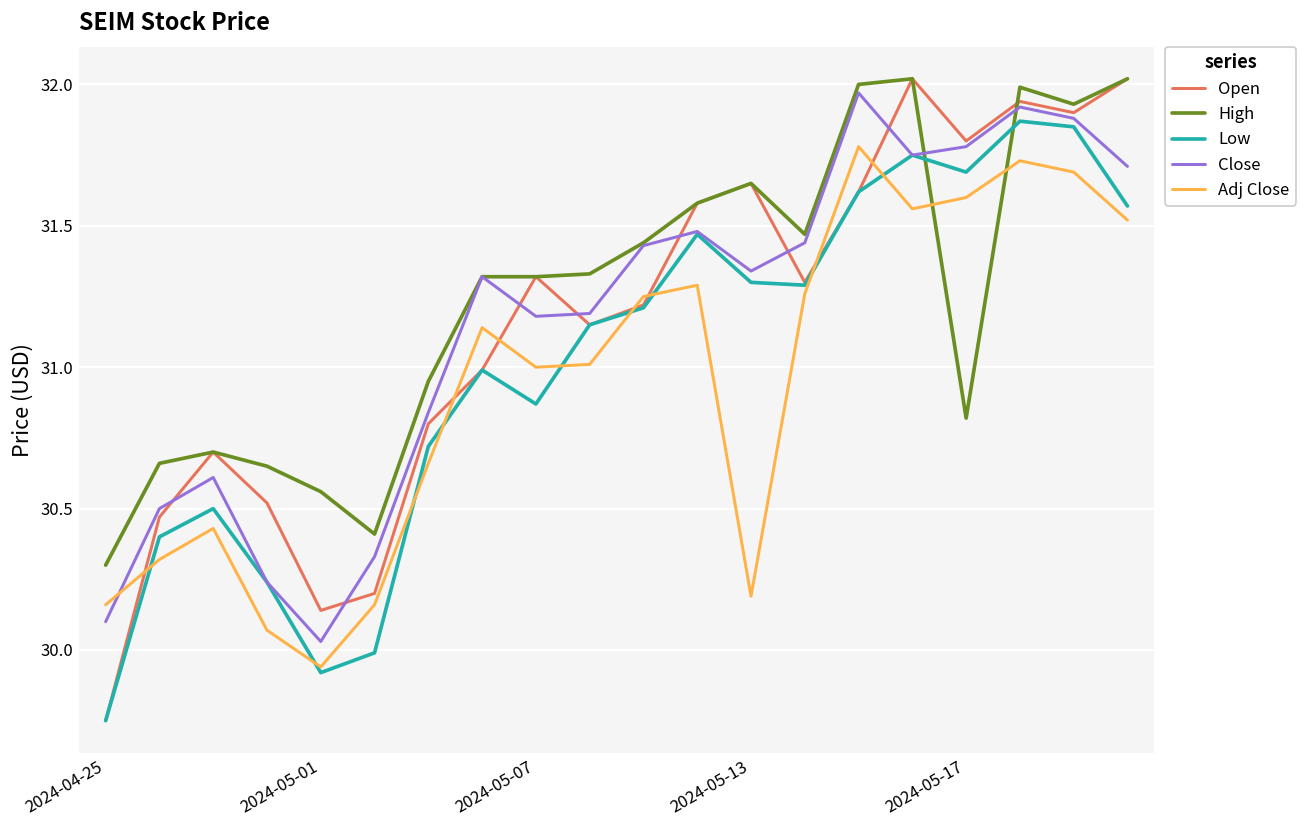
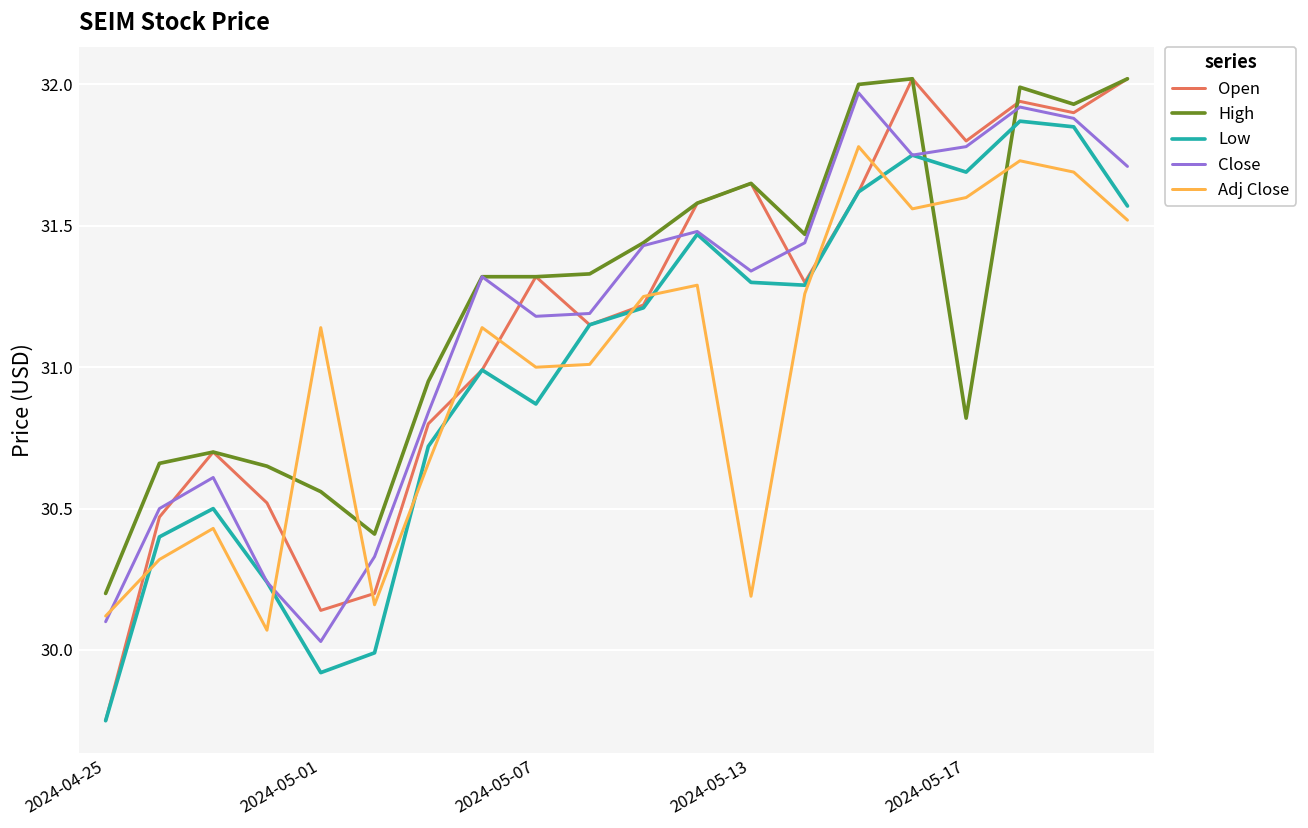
  {
    "Open": {
      "2024-05-01": 30.14,
      "2024-05-17": 31.80
    },
    "High": {
-     "2024-04-25": 30.3,
+     "2024-04-25": 30.2,
      "2024-05-01": 30.56,
      "2024-05-17": 30.82
    },
    "Low": {
      "2024-05-01": 29.92,
      "2024-05-07": 30.87,
      "2024-05-13": 31.30,
      "2024-05-17": 31.69
    },
    "Close": {
      "2024-04-25": 30.10,
      "2024-05-01": 30.03,
      "2024-05-07": 31.18,
      "2024-05-13": 31.34,
      "2024-05-17": 31.78
    },
    "Adj Close": {
-     "2024-04-25": 30.16,
-     "2024-05-01": 29.94,
+     "2024-04-25": 30.12,
+     "2024-05-01": 31.14,
      "2024-05-07": 31.00,
      "2024-05-13": 30.19,
      "2024-05-17": 31.60
    }
  }
